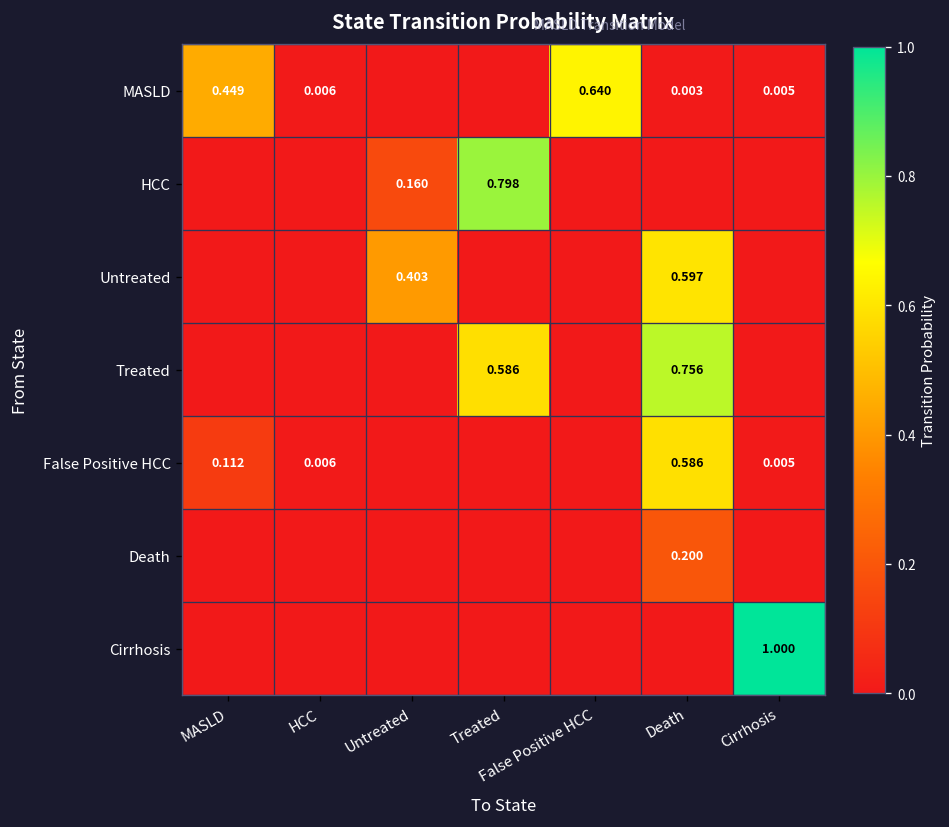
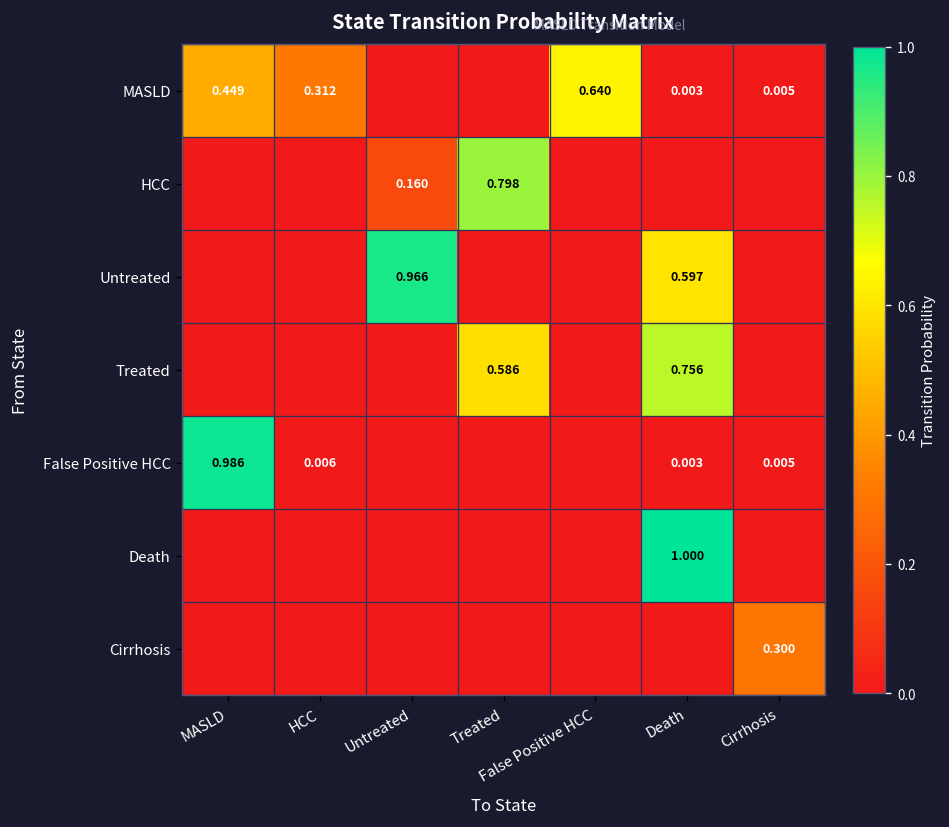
  {
    "MASLD": {
      "MASLD": 0.449,
-     "HCC": 0.006,
+     "HCC": 0.312,
      "False Positive HCC": 0.640,
      "Death": 0.003,
      "Cirrhosis": 0.005
    },
    "HCC": {
      "Untreated": 0.160,
      "Treated": 0.798
    },
    "Untreated": {
-     "Untreated": 0.403,
+     "Untreated": 0.966,
      "Death": 0.597
    },
    "Treated": {
      "Treated": 0.586,
      "Death": 0.756
    },
    "False Positive HCC": {
-     "MASLD": 0.112,
+     "MASLD": 0.986,
      "HCC": 0.006,
-     "Death": 0.586,
+     "Death": 0.003,
      "Cirrhosis": 0.005
    },
    "Death": {
-     "Death": 0.200
+     "Death": 1.000
    },
    "Cirrhosis": {
-     "Cirrhosis": 1.000
+     "Cirrhosis": 0.300
    }
  }
